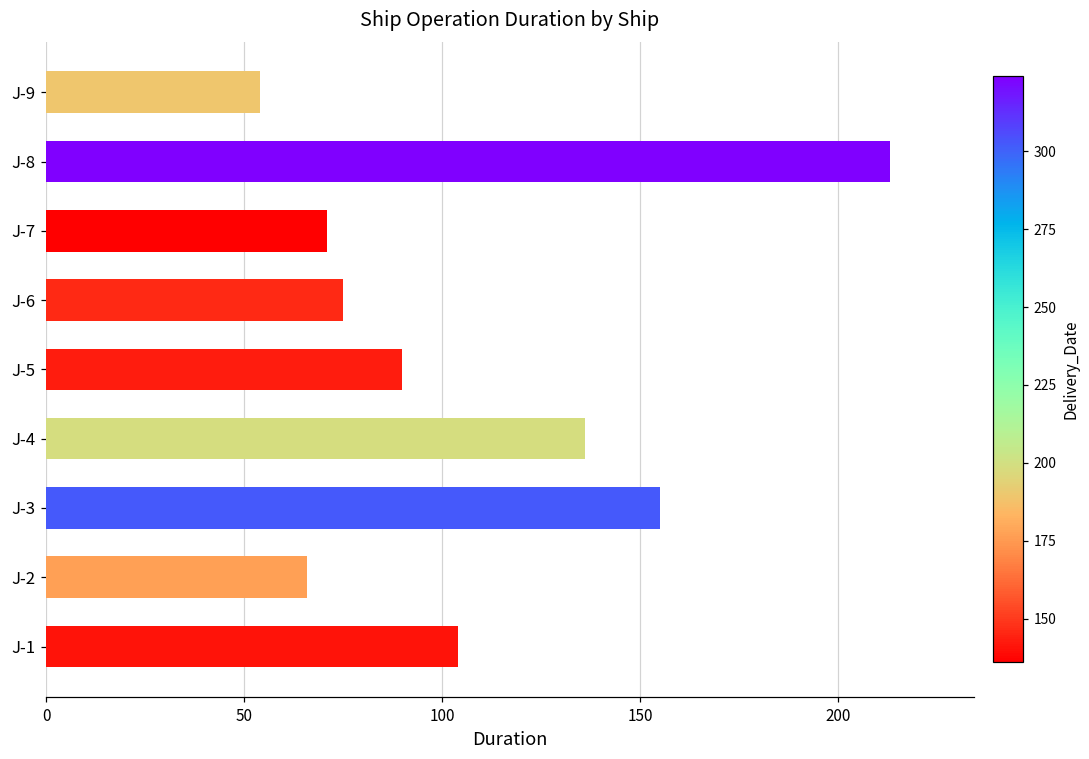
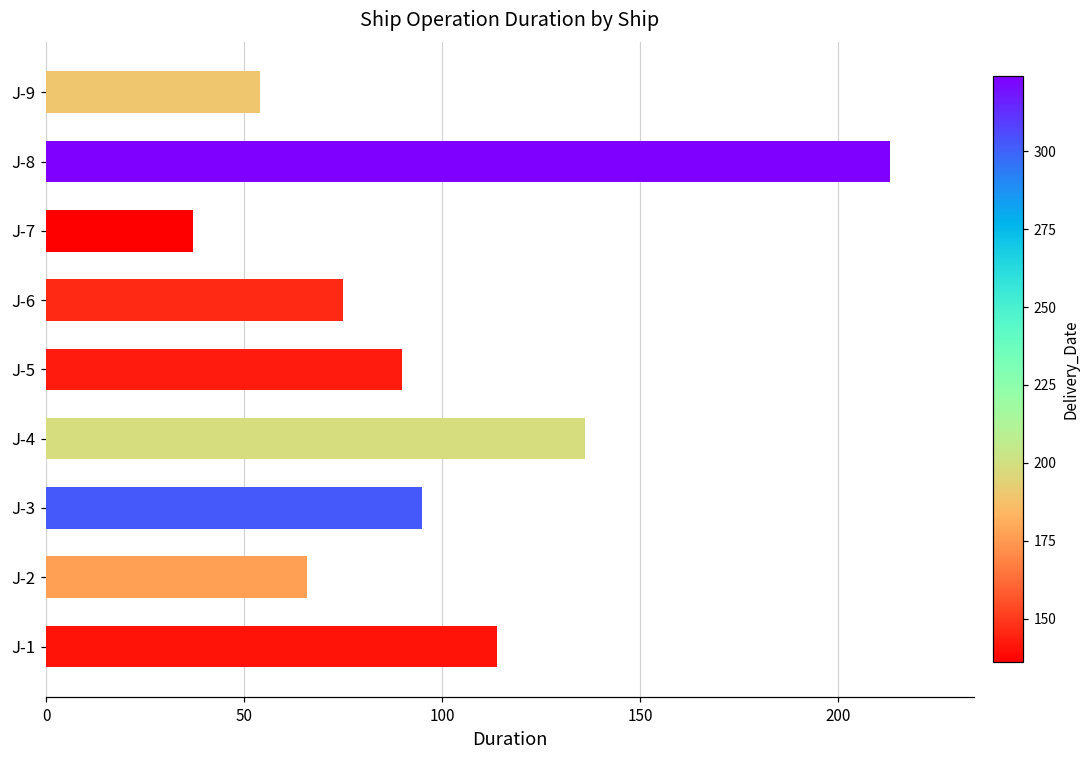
  {
    "J-9": 54,
    "J-8": 213,
-   "J-7": 71,
+   "J-7": 37,
    "J-6": 75,
    "J-5": 90,
    "J-4": 136,
-   "J-3": 155,
+   "J-3": 95,
    "J-2": 66,
-   "J-1": 104
+   "J-1": 114
  }
